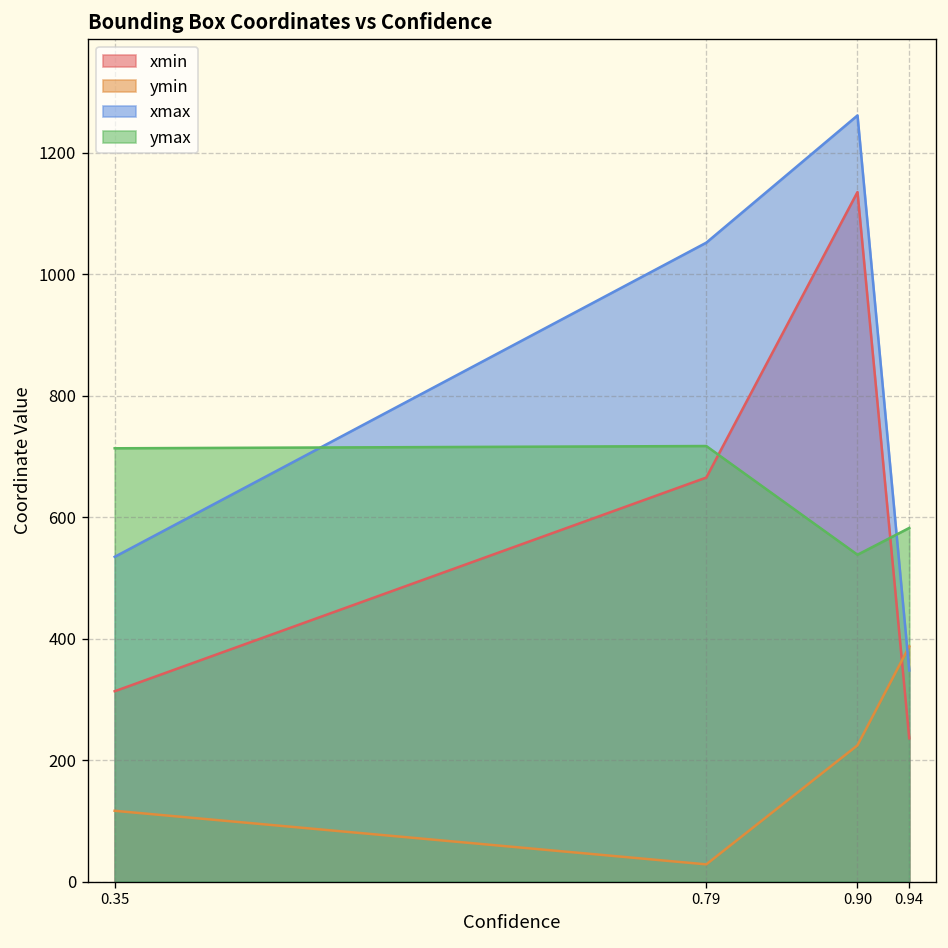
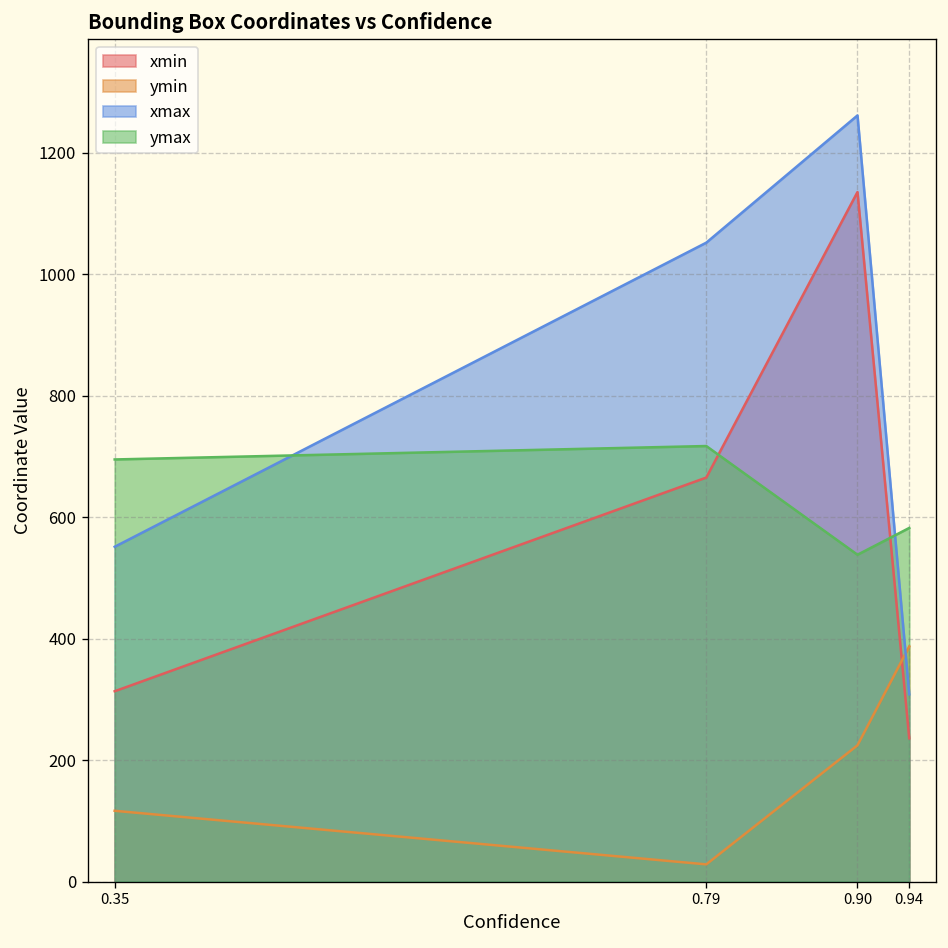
  {
    "xmax": {
-     "0.35": 530,
+     "0.35": 550,
      "0.79": 1050,
      "0.90": 1260,
-     "0.94": 350
+     "0.94": 310
    },
    "ymax": {
-     "0.35": 710,
+     "0.35": 690,
      "0.79": 720,
      "0.90": 540,
      "0.94": 580
    }
  }
